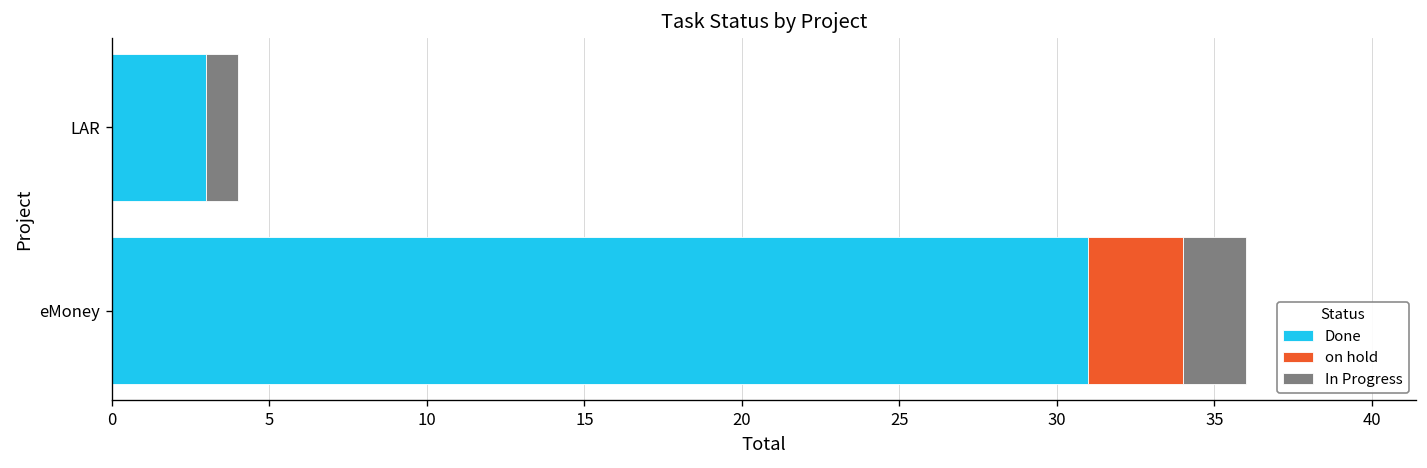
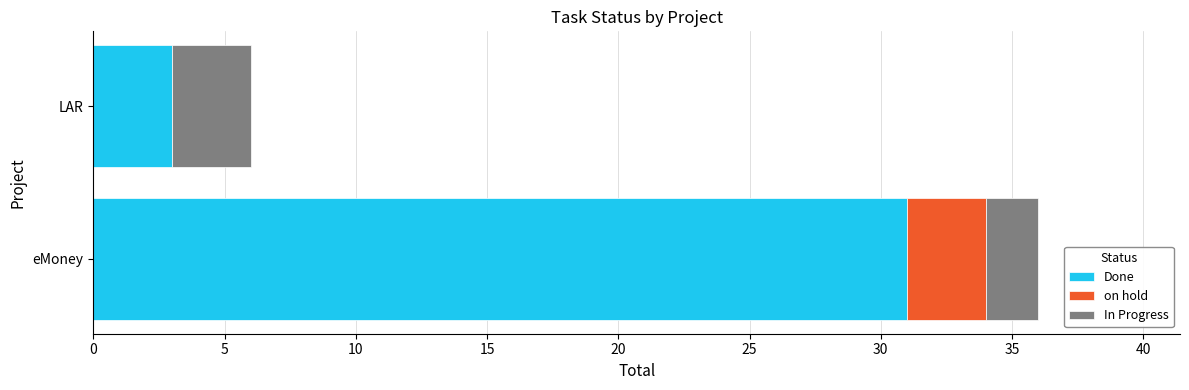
  {
    "Done": {
      "LAR": 3,
      "eMoney": 31
    },
    "In Progress": {
-     "LAR": 1
+     "LAR": 3
    }
  }
